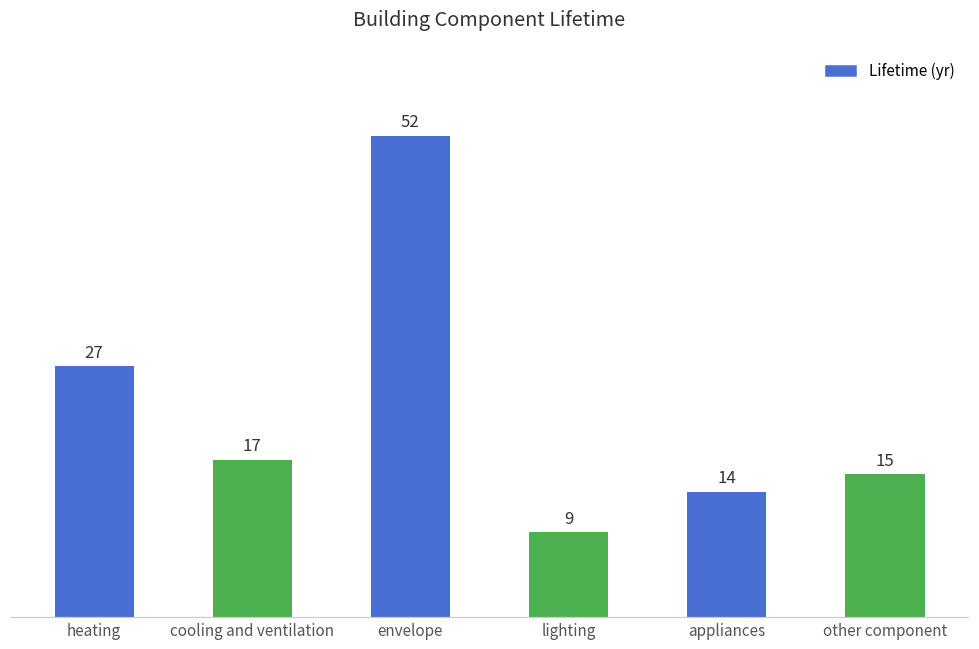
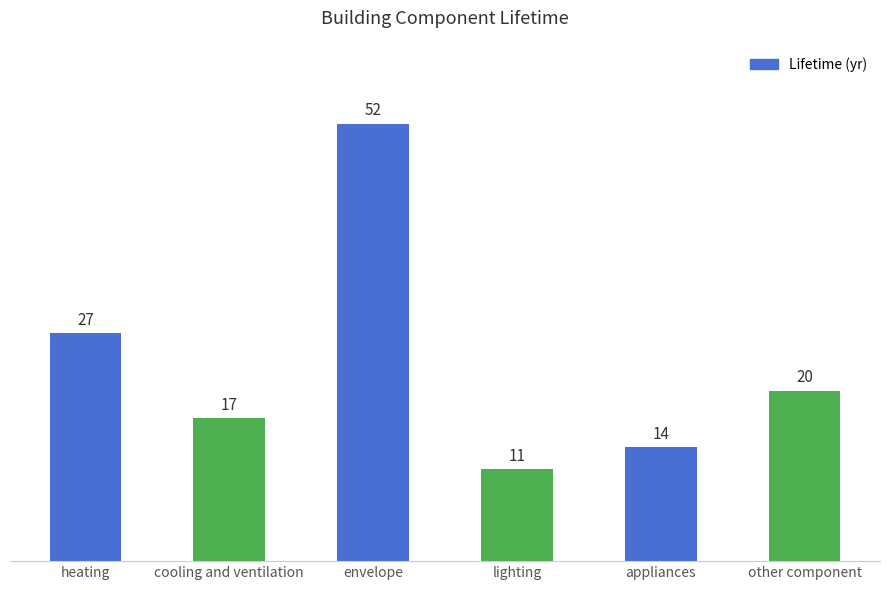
  {
    "heating": 27,
    "cooling and ventilation": 17,
    "envelope": 52,
-   "lighting": 9,
+   "lighting": 11,
    "appliances": 14,
-   "other component": 15
+   "other component": 20
  }
